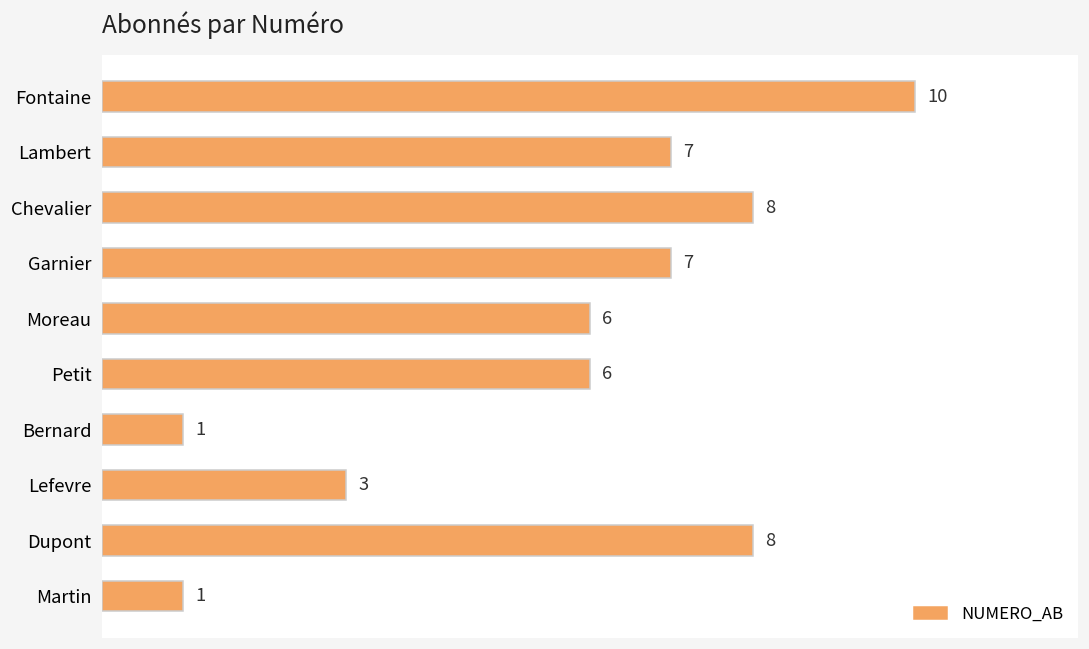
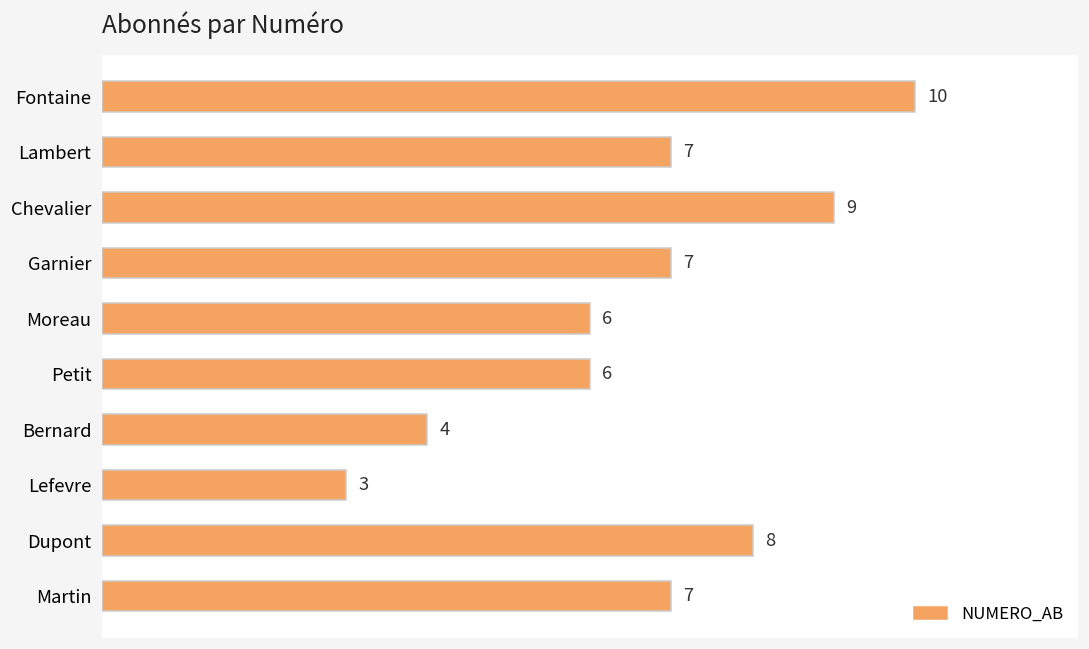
  {
    "Fontaine": 10,
    "Lambert": 7,
-   "Chevalier": 8,
+   "Chevalier": 9,
    "Garnier": 7,
    "Moreau": 6,
    "Petit": 6,
-   "Bernard": 1,
+   "Bernard": 4,
    "Lefevre": 3,
    "Dupont": 8,
-   "Martin": 1
+   "Martin": 7
  }
